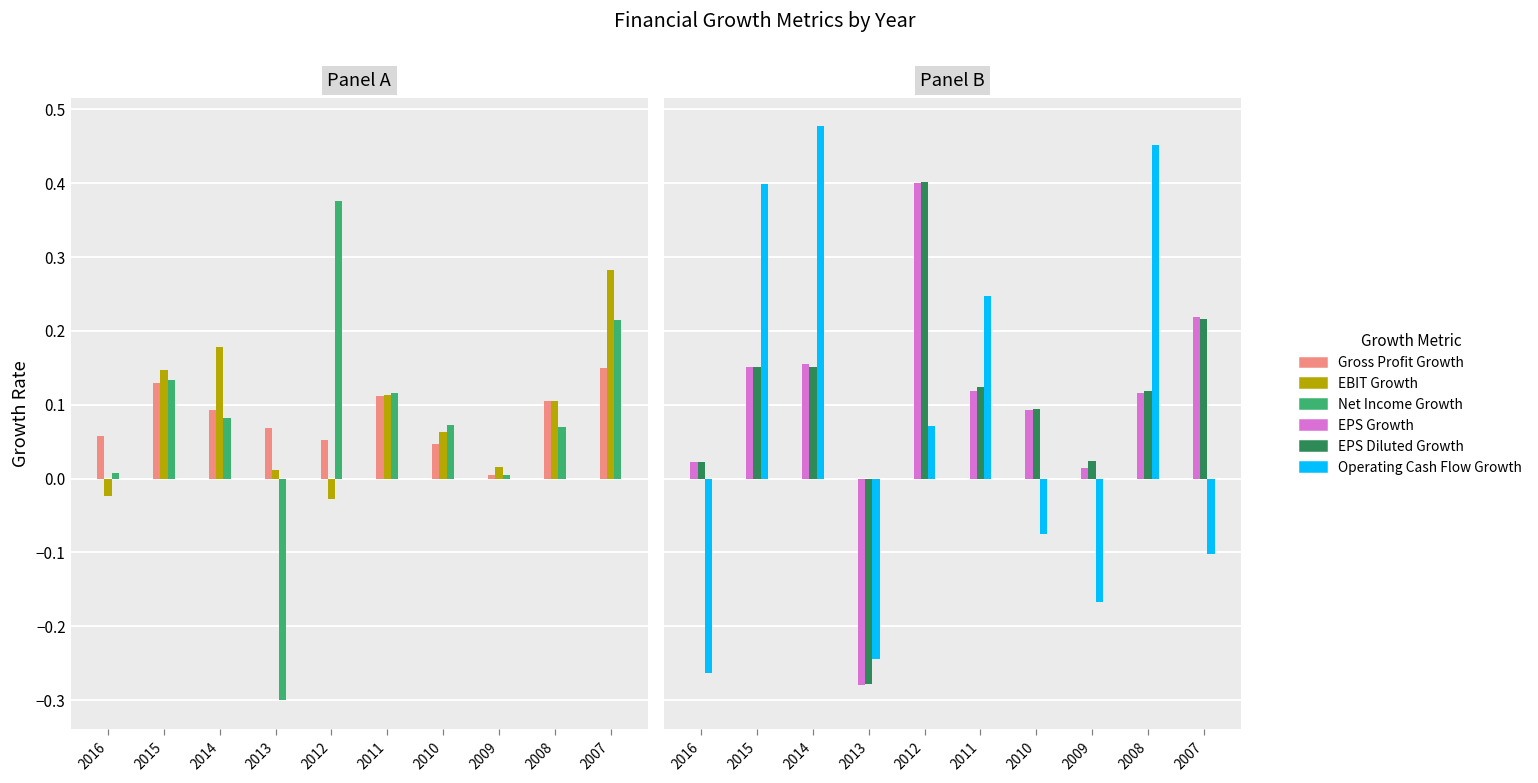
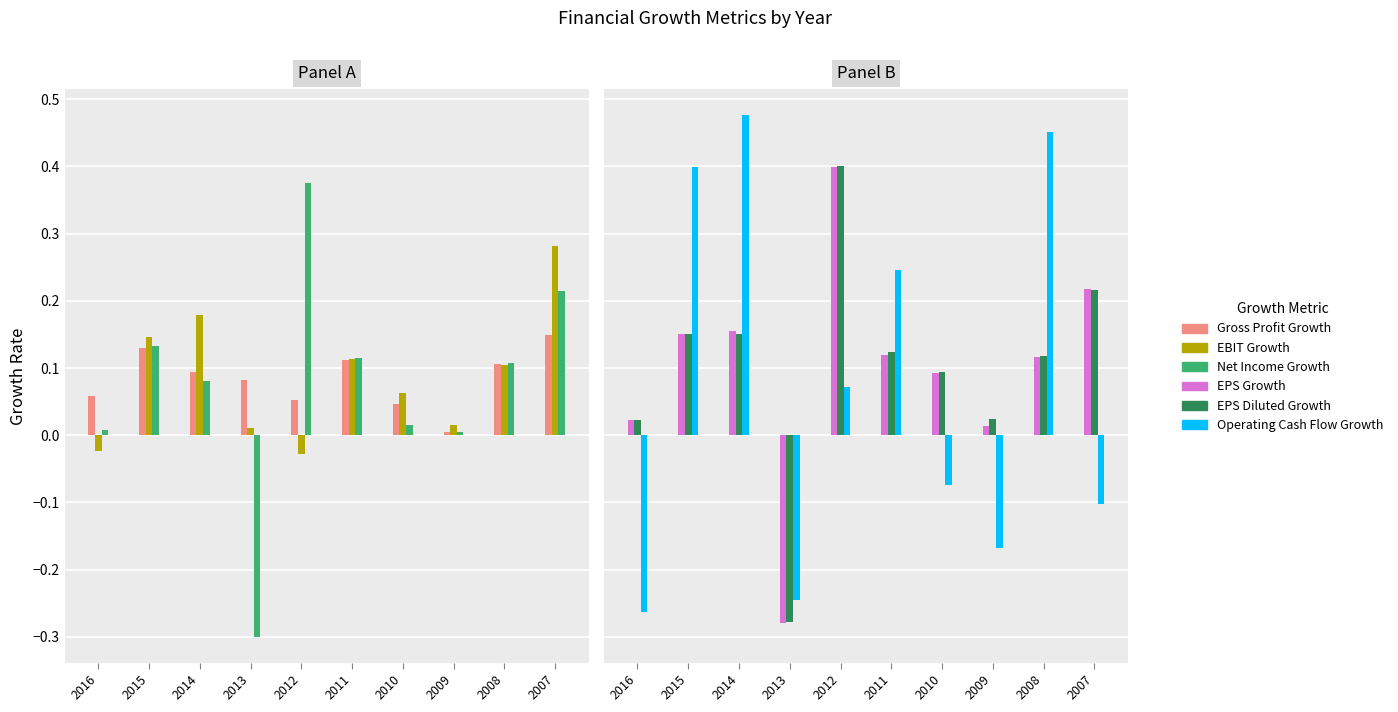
  {
    "Panel A": {
      "Gross Profit Growth": {
        "2016": 0.06,
        "2015": 0.13,
        "2014": 0.09,
-       "2013": 0.07,
+       "2013": 0.08,
        "2012": 0.05,
        "2011": 0.11,
        "2010": 0.05,
        "2009": 0.01,
        "2008": 0.11,
        "2007": 0.15
      },
      "EBIT Growth": {
        "2016": -0.02,
        "2015": 0.15,
        "2014": 0.18,
        "2013": 0.01,
        "2012": -0.03,
        "2011": 0.11,
        "2010": 0.06,
        "2009": 0.02,
        "2008": 0.10,
        "2007": 0.28
      },
      "Net Income Growth": {
        "2016": 0.01,
        "2015": 0.13,
        "2014": 0.08,
        "2013": -0.30,
        "2012": 0.38,
        "2011": 0.12,
-       "2010": 0.07,
+       "2010": 0.02,
        "2009": 0.00,
-       "2008": 0.07,
+       "2008": 0.11,
        "2007": 0.21
      }
    }
  }
